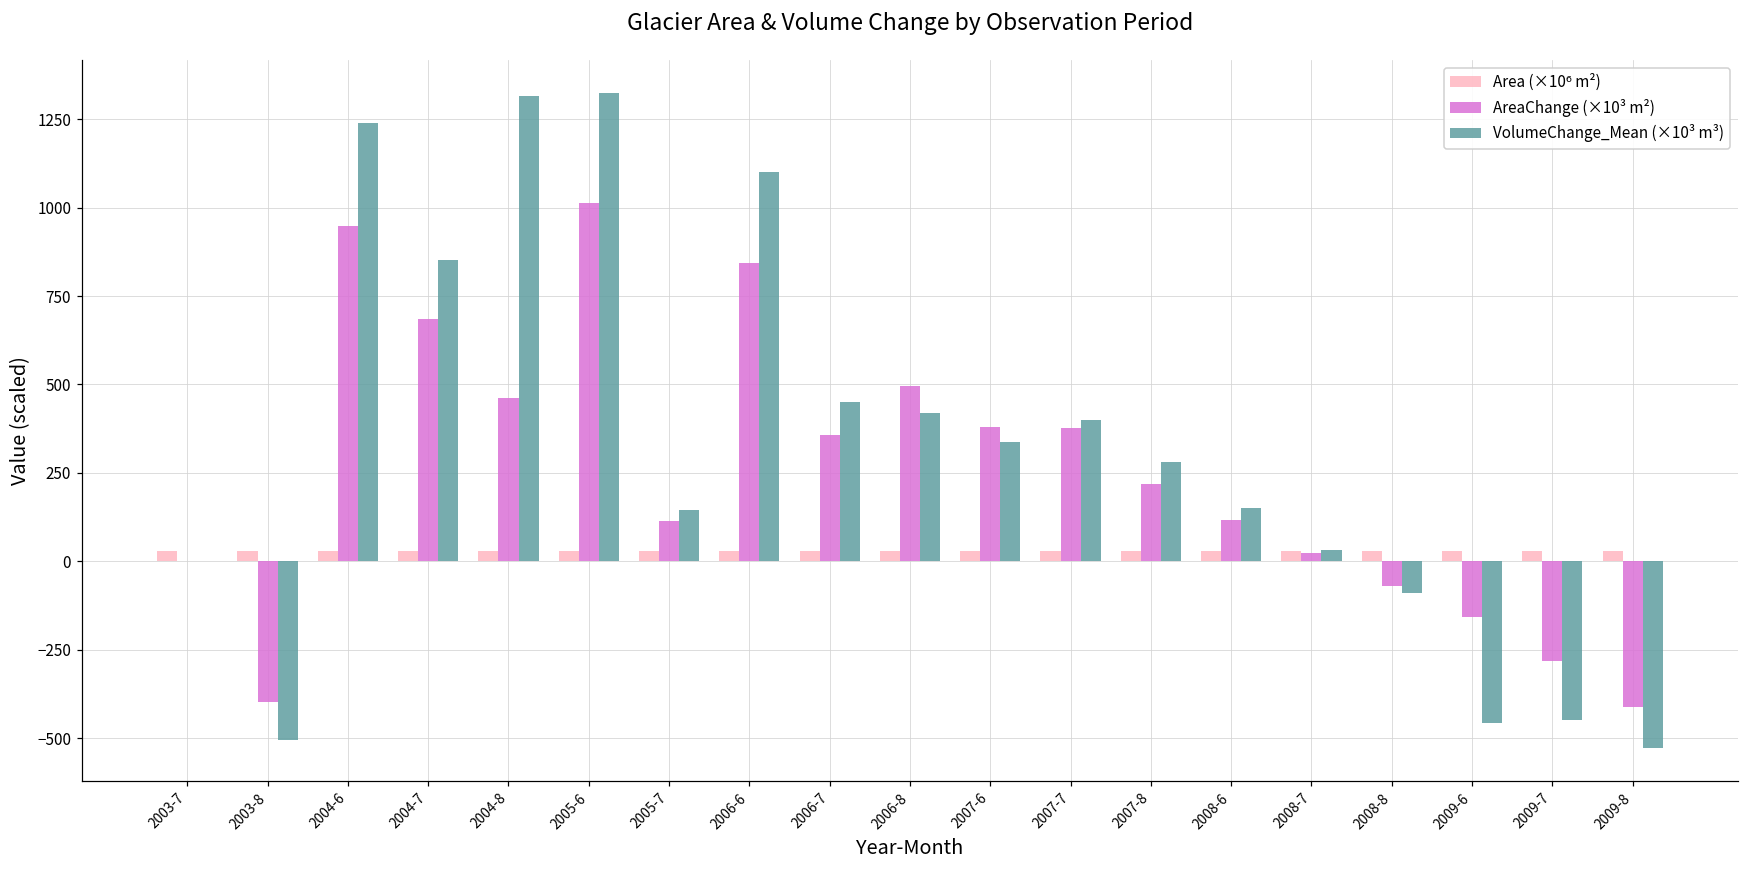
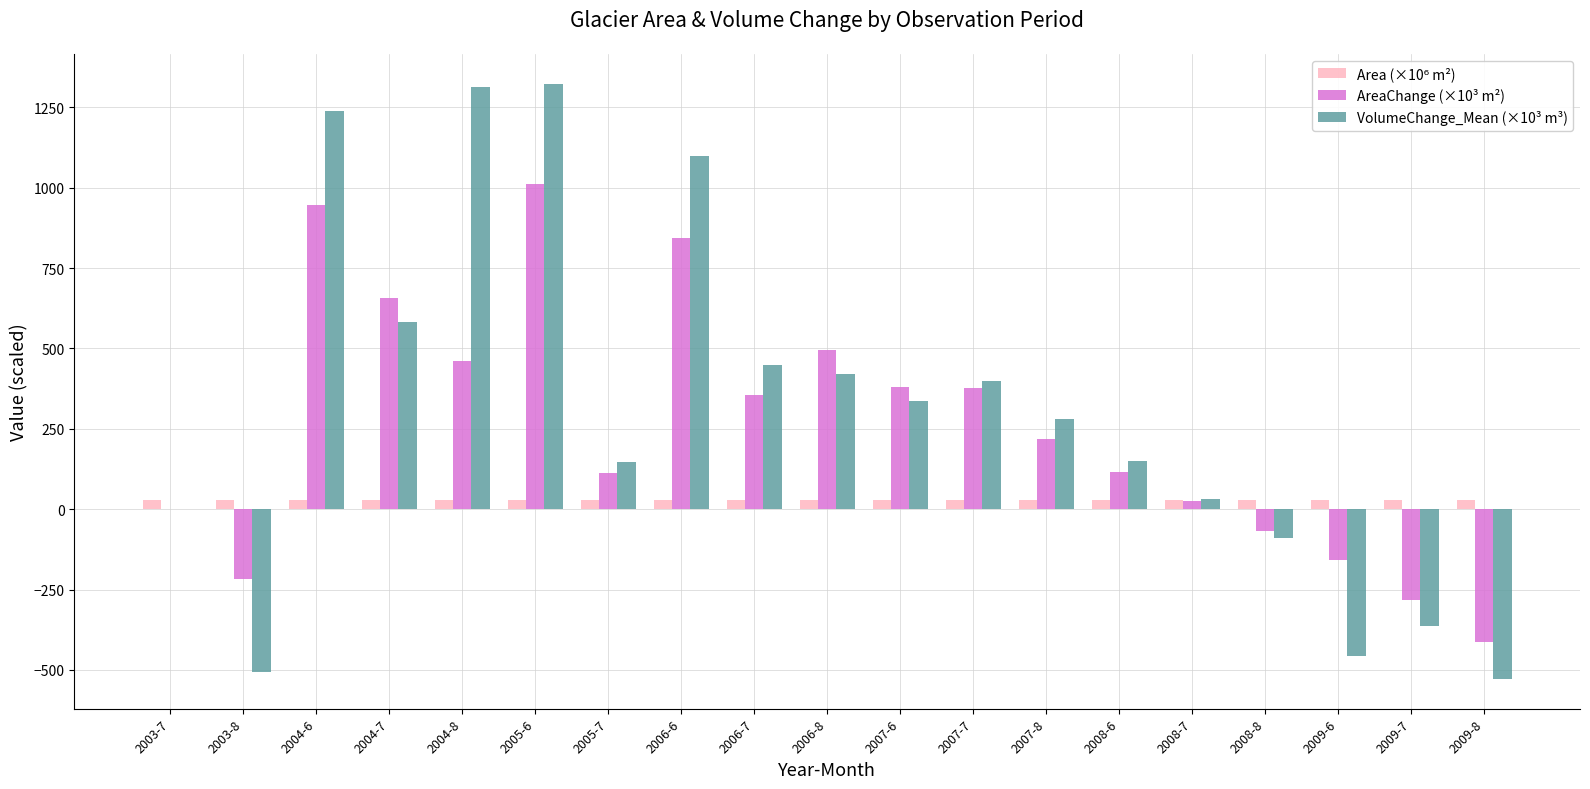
  {
    "Area (×10⁶ m²)": {
      "2003-7": 30,
      "2003-8": 30,
      "2004-6": 30,
      "2004-7": 30,
      "2004-8": 30,
      "2005-6": 30,
      "2005-7": 30,
      "2006-6": 30,
      "2006-7": 30,
      "2006-8": 30,
      "2007-6": 30,
      "2007-7": 30,
      "2007-8": 30,
      "2008-6": 30,
      "2008-7": 30,
      "2008-8": 30,
      "2009-6": 30,
      "2009-7": 30,
      "2009-8": 30
    },
    "AreaChange (×10³ m²)": {
      "2003-7": 0,
-     "2003-8": -400,
+     "2003-8": -220,
      "2004-6": 950,
-     "2004-7": 690,
+     "2004-7": 660,
      "2004-8": 460,
      "2005-6": 1010,
      "2005-7": 110,
      "2006-6": 840,
      "2006-7": 360,
      "2006-8": 500,
      "2007-6": 380,
      "2007-7": 380,
      "2007-8": 220,
      "2008-6": 120,
      "2008-7": 20,
      "2008-8": -70,
      "2009-6": -160,
      "2009-7": -280,
      "2009-8": -410
    },
    "VolumeChange_Mean (×10³ m³)": {
      "2003-7": 0,
      "2003-8": -510,
      "2004-6": 1240,
-     "2004-7": 850,
+     "2004-7": 580,
      "2004-8": 1310,
      "2005-6": 1320,
      "2005-7": 150,
      "2006-6": 1100,
      "2006-7": 450,
      "2006-8": 420,
      "2007-6": 340,
      "2007-7": 400,
      "2007-8": 280,
      "2008-6": 150,
      "2008-7": 30,
      "2008-8": -90,
      "2009-6": -460,
-     "2009-7": -450,
+     "2009-7": -360,
      "2009-8": -530
    }
  }
